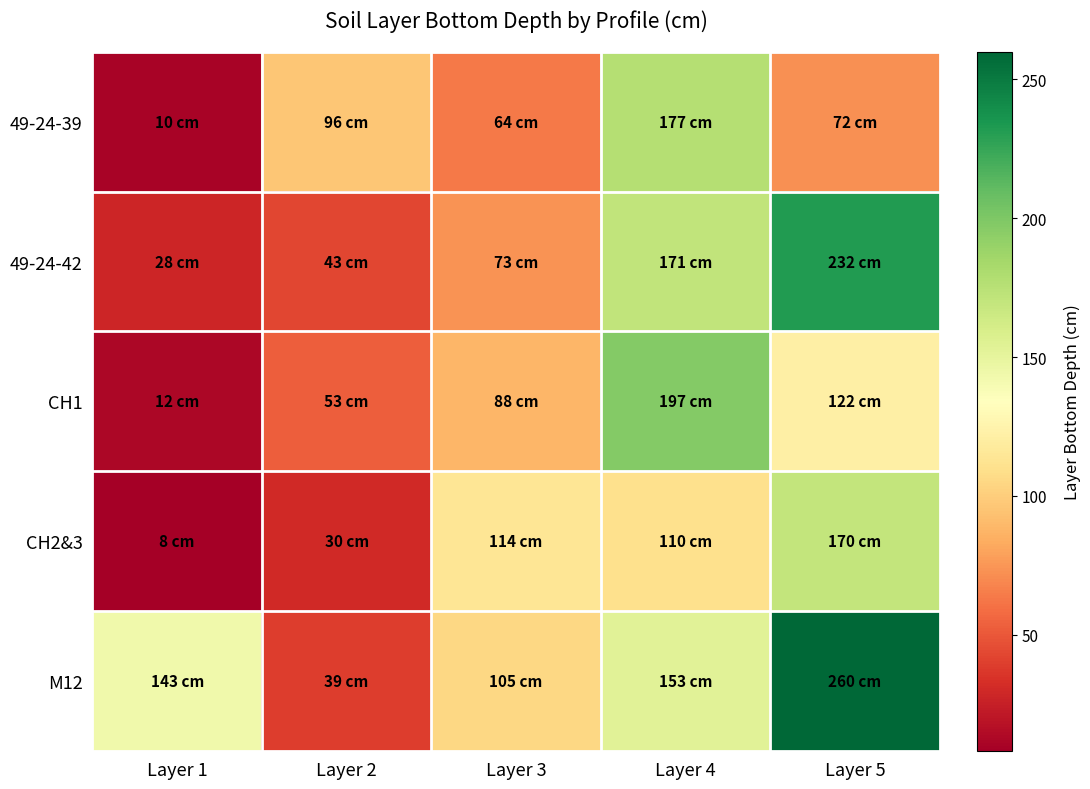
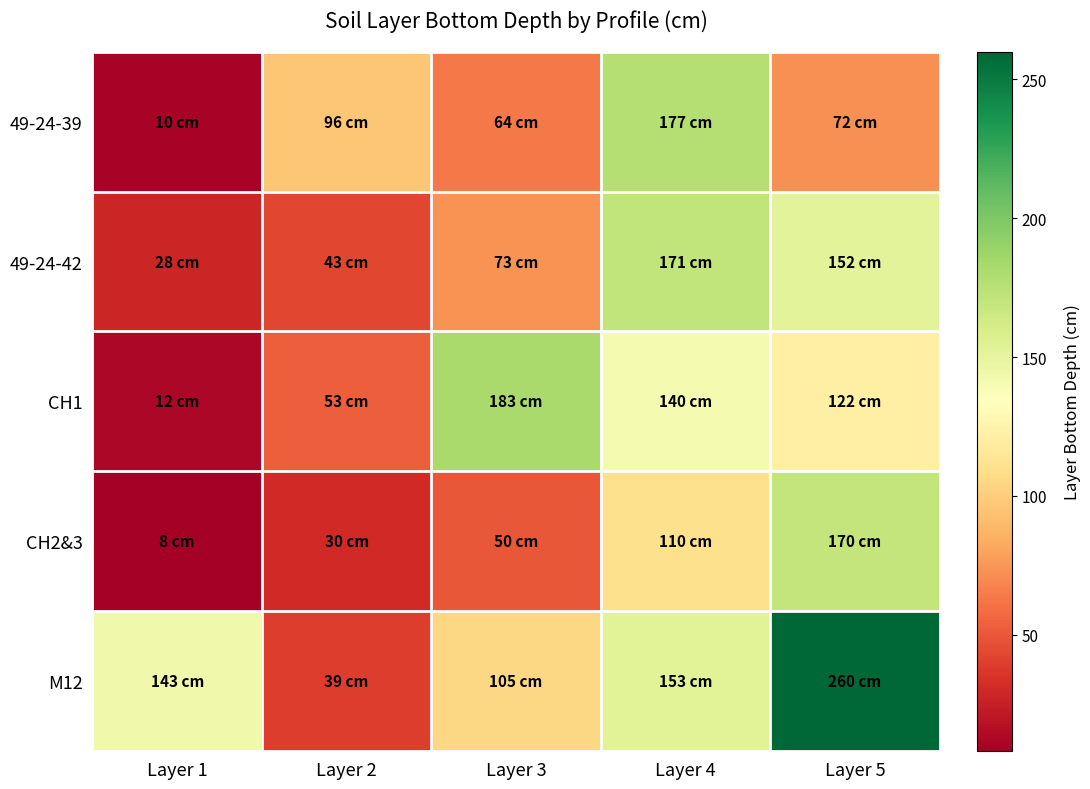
  {
    "49-24-39": {
      "Layer 1": 10,
      "Layer 2": 96,
      "Layer 3": 64,
      "Layer 4": 177,
      "Layer 5": 72
    },
    "49-24-42": {
      "Layer 1": 28,
      "Layer 2": 43,
      "Layer 3": 73,
      "Layer 4": 171,
-     "Layer 5": 232
+     "Layer 5": 152
    },
    "CH1": {
      "Layer 1": 12,
      "Layer 2": 53,
-     "Layer 3": 88,
-     "Layer 4": 197,
+     "Layer 3": 183,
+     "Layer 4": 140,
      "Layer 5": 122
    },
    "CH2&3": {
      "Layer 1": 8,
      "Layer 2": 30,
-     "Layer 3": 114,
+     "Layer 3": 50,
      "Layer 4": 110,
      "Layer 5": 170
    },
    "M12": {
      "Layer 1": 143,
      "Layer 2": 39,
      "Layer 3": 105,
      "Layer 4": 153,
      "Layer 5": 260
    }
  }
